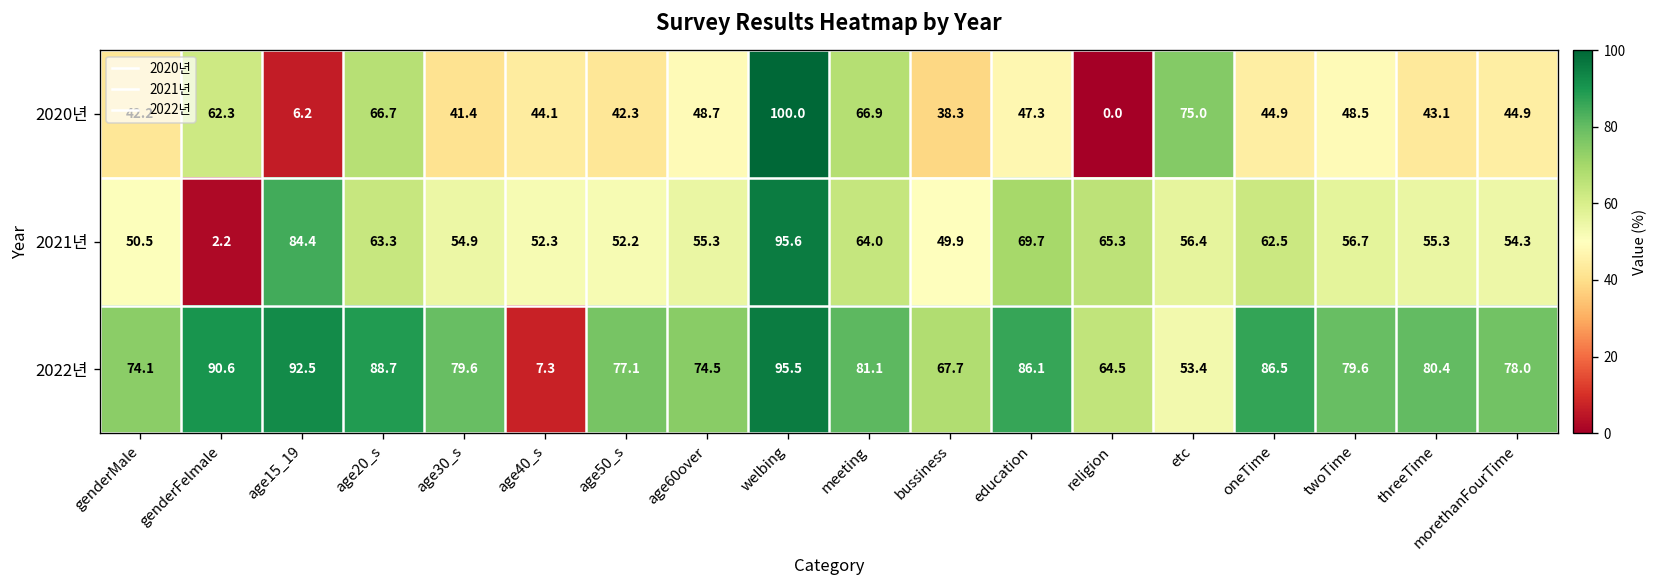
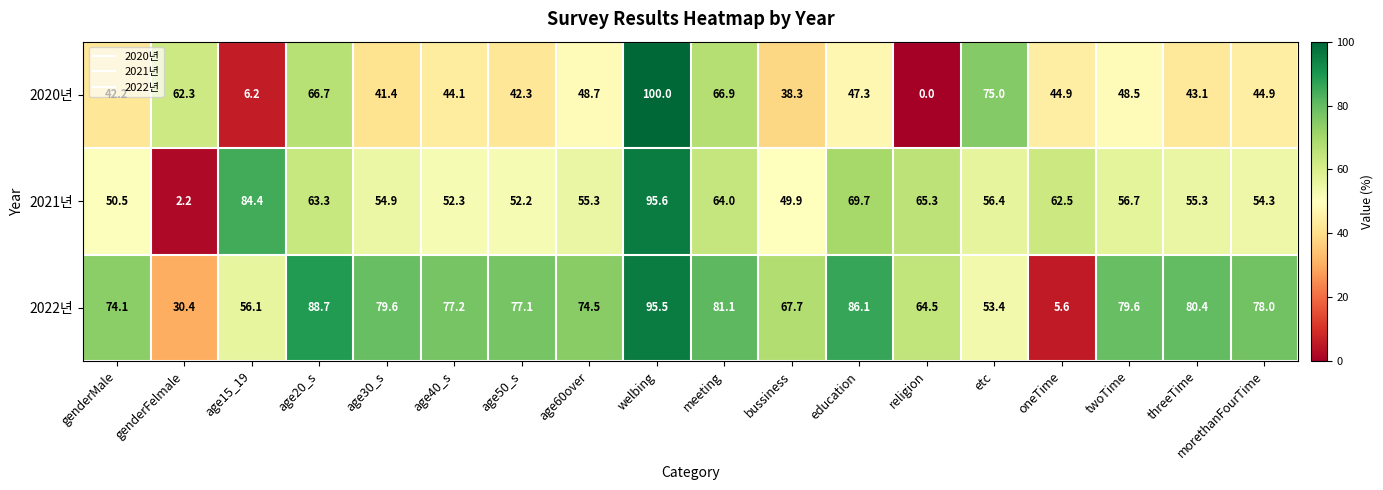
  {
    "2020년": {
      "genderFelmale": 62.3,
      "age15_19": 6.2,
      "age20_s": 66.7,
      "age30_s": 41.4,
      "age40_s": 44.1,
      "age50_s": 42.3,
      "age60over": 48.7,
      "welbing": 100.0,
      "meeting": 66.9,
      "bussiness": 38.3,
      "education": 47.3,
      "religion": 0.0,
      "etc": 75.0,
      "oneTime": 44.9,
      "twoTime": 48.5,
      "threeTime": 43.1,
      "morethanFourTime": 44.9
    },
    "2021년": {
      "genderMale": 50.5,
      "genderFelmale": 2.2,
      "age15_19": 84.4,
      "age20_s": 63.3,
      "age30_s": 54.9,
      "age40_s": 52.3,
      "age50_s": 52.2,
      "age60over": 55.3,
      "welbing": 95.6,
      "meeting": 64.0,
      "bussiness": 49.9,
      "education": 69.7,
      "religion": 65.3,
      "etc": 56.4,
      "oneTime": 62.5,
      "twoTime": 56.7,
      "threeTime": 55.3,
      "morethanFourTime": 54.3
    },
    "2022년": {
      "genderMale": 74.1,
-     "genderFelmale": 90.6,
-     "age15_19": 92.5,
+     "genderFelmale": 30.4,
+     "age15_19": 56.1,
      "age20_s": 88.7,
      "age30_s": 79.6,
-     "age40_s": 7.3,
+     "age40_s": 77.2,
      "age50_s": 77.1,
      "age60over": 74.5,
      "welbing": 95.5,
      "meeting": 81.1,
      "bussiness": 67.7,
      "education": 86.1,
      "religion": 64.5,
      "etc": 53.4,
-     "oneTime": 86.5,
+     "oneTime": 5.6,
      "twoTime": 79.6,
      "threeTime": 80.4,
      "morethanFourTime": 78.0
    }
  }
